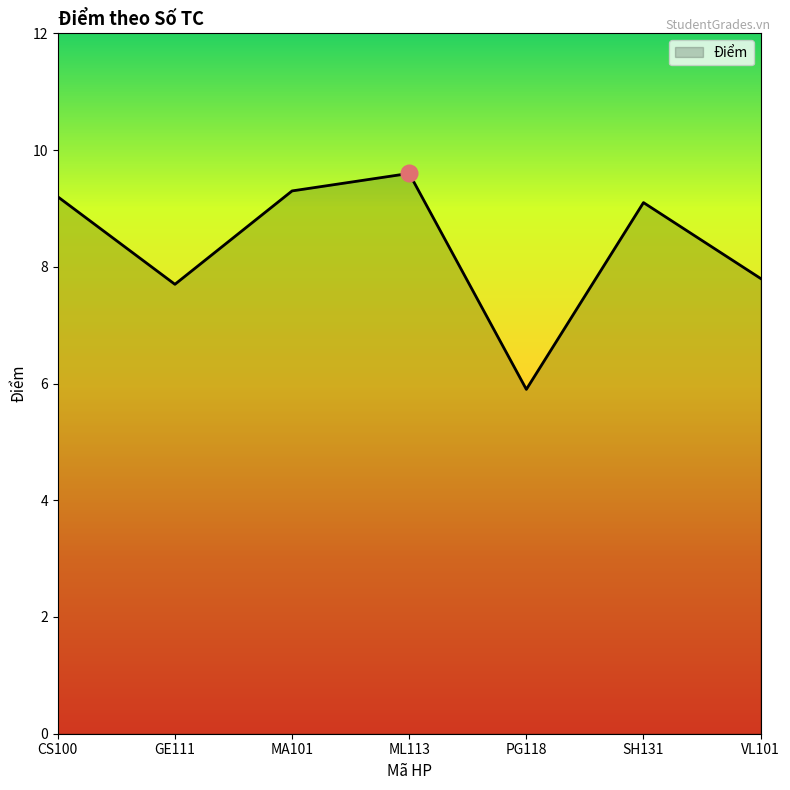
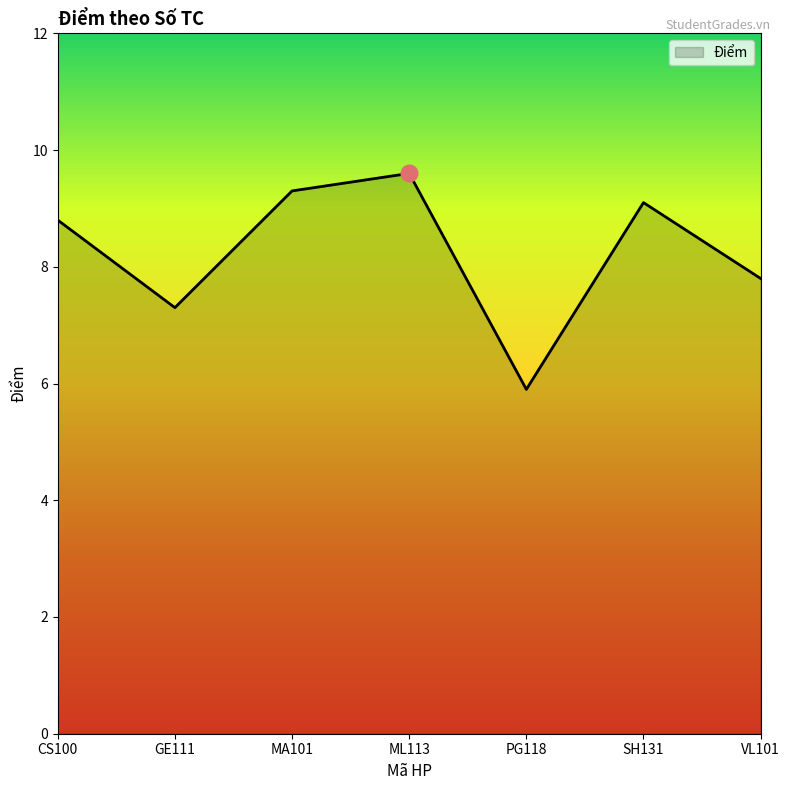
  {
    "Điểm": {
-     "CS100": 9.2,
-     "GE111": 7.7,
+     "CS100": 8.8,
+     "GE111": 7.3,
      "MA101": 9.3,
      "PG118": 5.9,
      "SH131": 9.1,
      "VL101": 7.8
    }
  }
